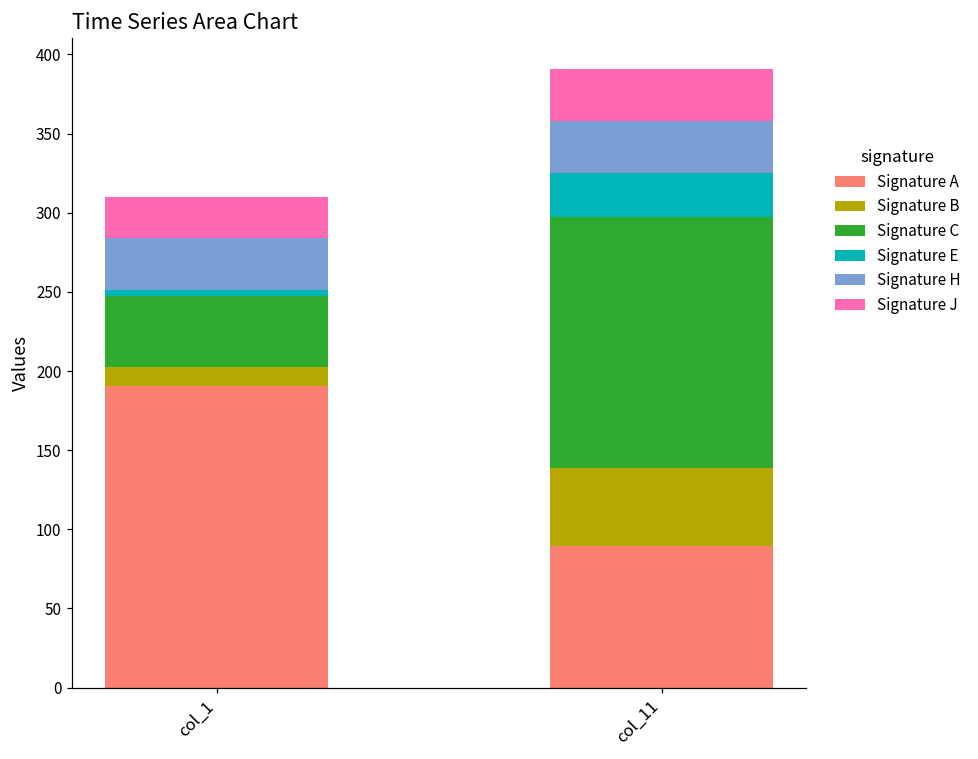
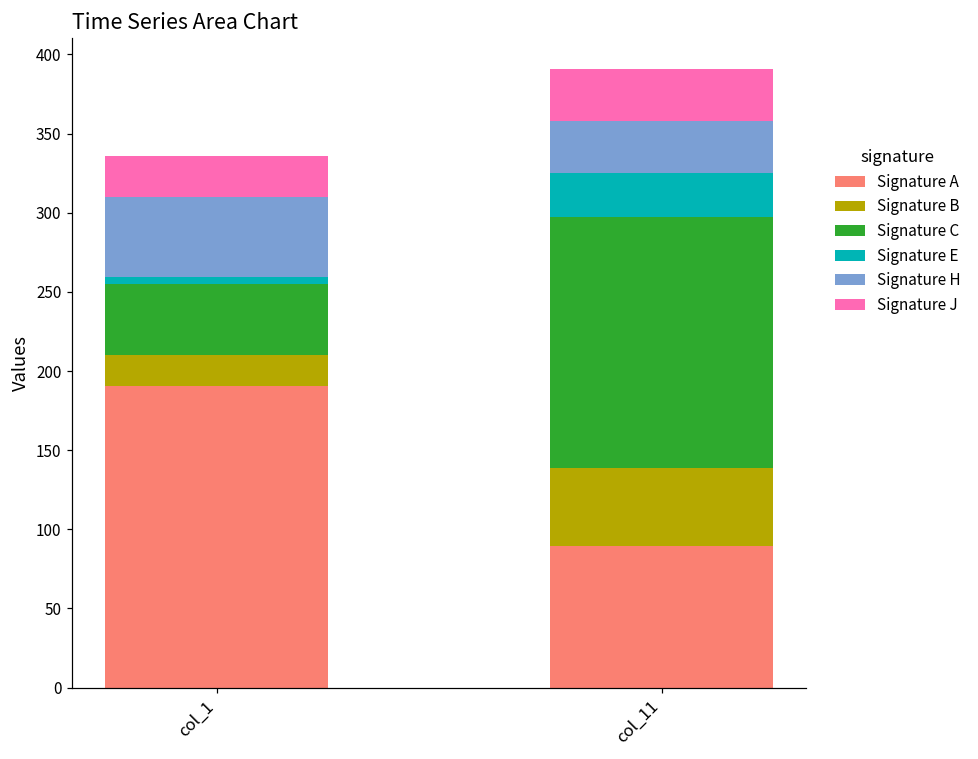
  {
    "Signature A": {
      "col_1": 190,
      "col_11": 89
    },
    "Signature B": {
-     "col_1": 12,
+     "col_1": 20,
      "col_11": 49
    },
    "Signature C": {
      "col_1": 45,
      "col_11": 159
    },
    "Signature E": {
      "col_1": 4,
      "col_11": 28
    },
    "Signature H": {
-     "col_1": 33,
+     "col_1": 51,
      "col_11": 33
    },
    "Signature J": {
      "col_1": 26,
      "col_11": 33
    }
  }
